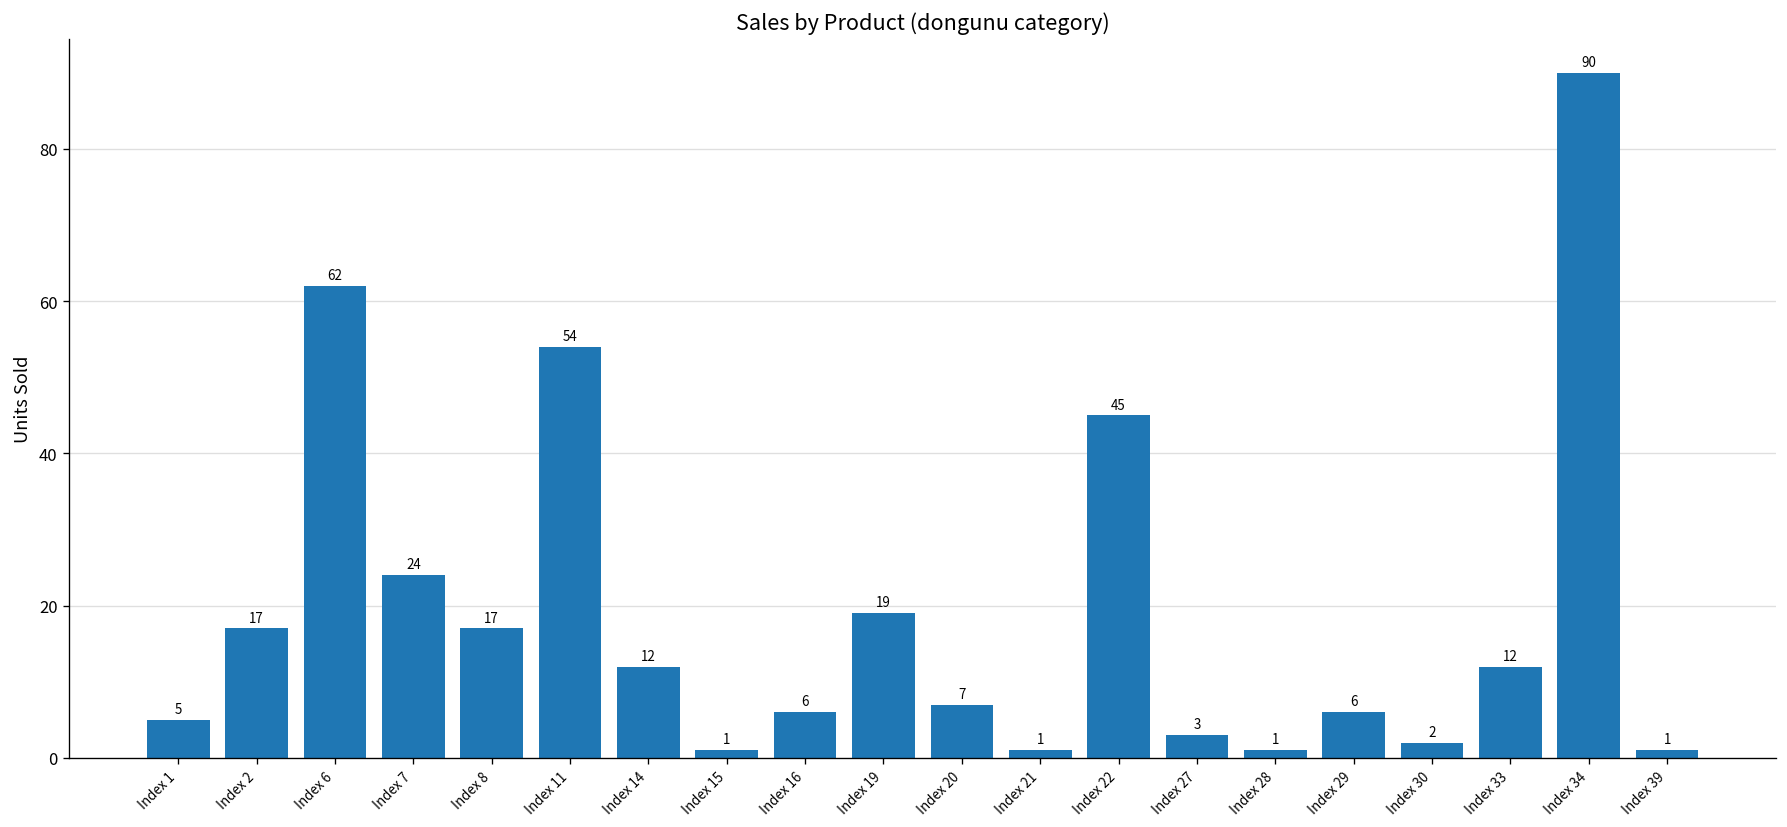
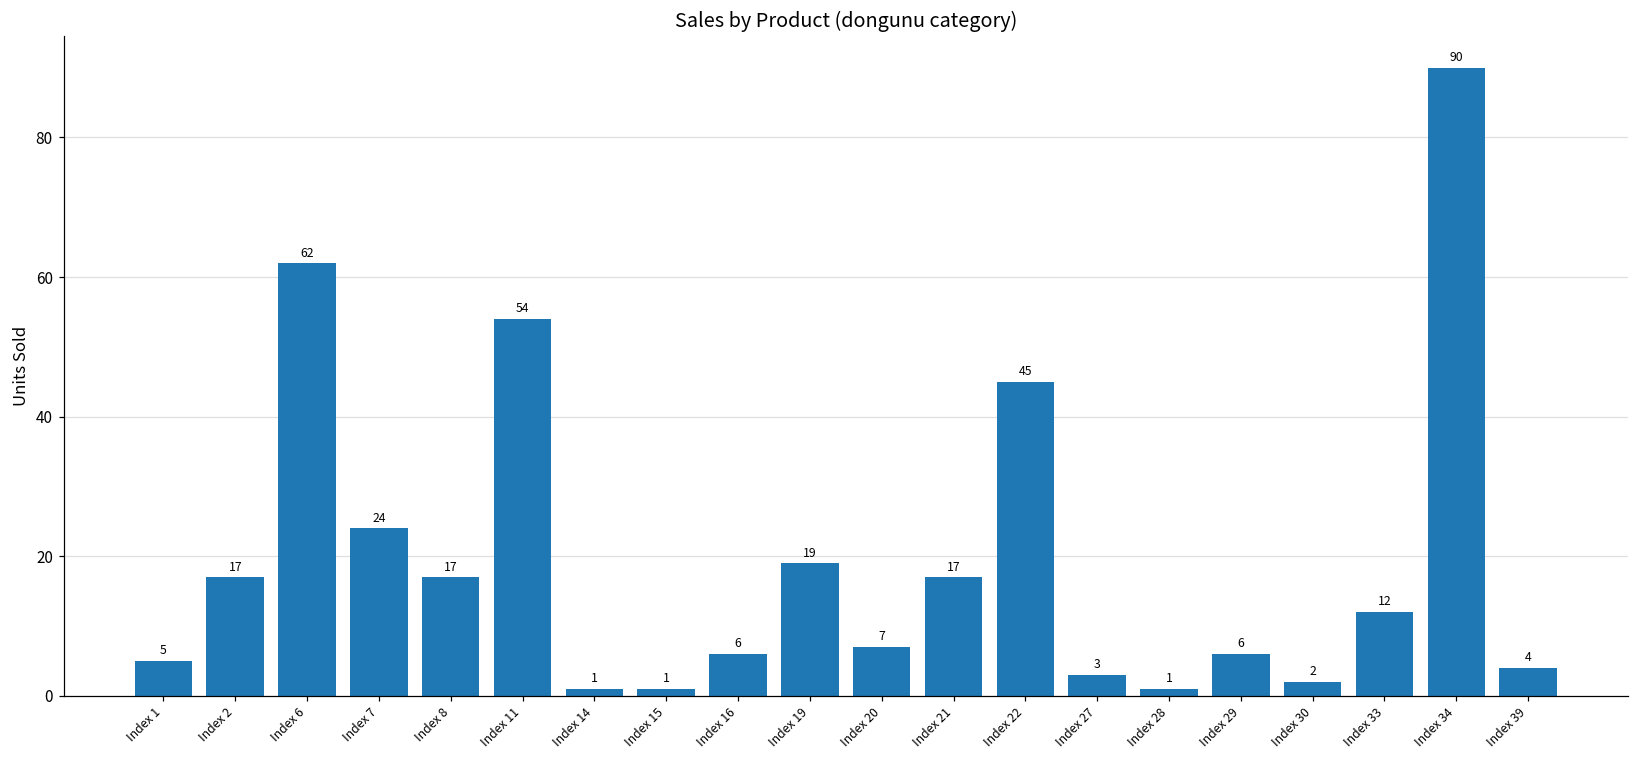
  {
    "Index 1": 5,
    "Index 2": 17,
    "Index 6": 62,
    "Index 7": 24,
    "Index 8": 17,
    "Index 11": 54,
-   "Index 14": 12,
+   "Index 14": 1,
    "Index 15": 1,
    "Index 16": 6,
    "Index 19": 19,
    "Index 20": 7,
-   "Index 21": 1,
+   "Index 21": 17,
    "Index 22": 45,
    "Index 27": 3,
    "Index 28": 1,
    "Index 29": 6,
    "Index 30": 2,
    "Index 33": 12,
    "Index 34": 90,
-   "Index 39": 1
+   "Index 39": 4
  }
